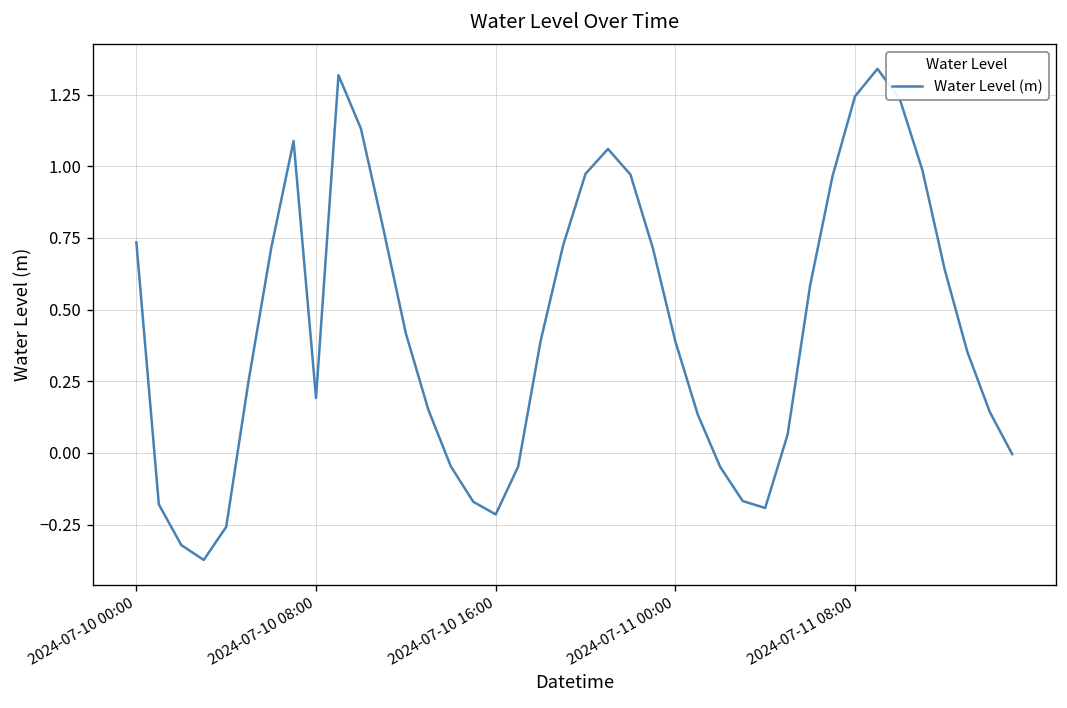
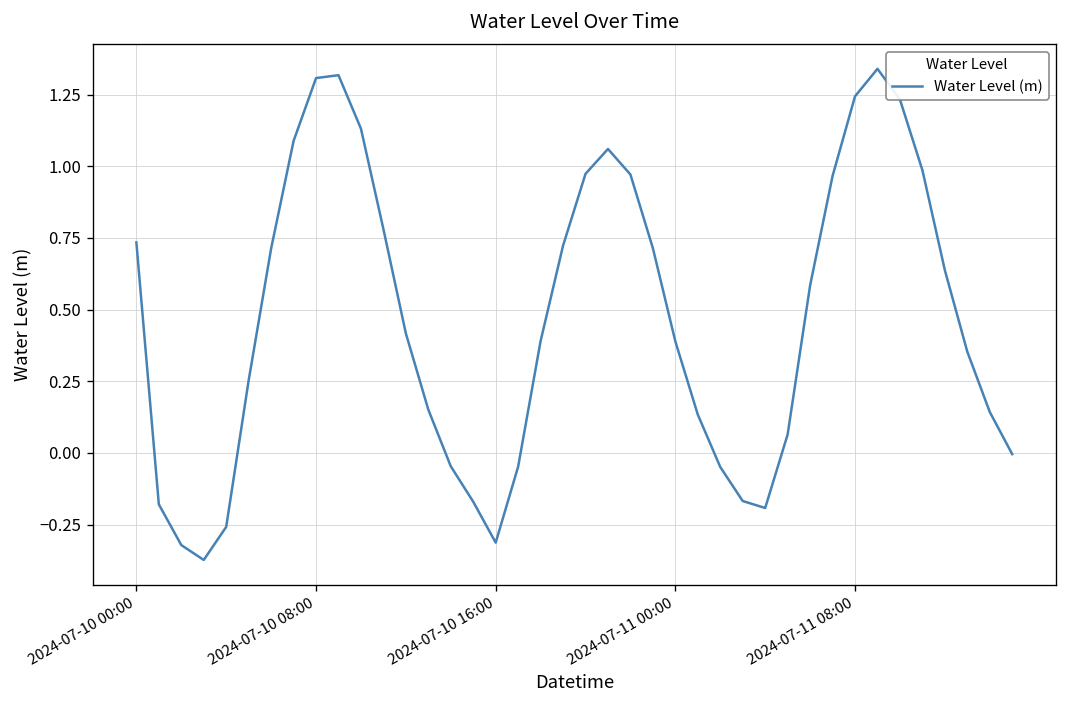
  {
    "2024-07-10 00:00": 0.73,
-   "2024-07-10 08:00": 0.19,
-   "2024-07-10 16:00": -0.21,
+   "2024-07-10 08:00": 1.31,
+   "2024-07-10 16:00": -0.31,
    "2024-07-11 00:00": 0.39,
    "2024-07-11 08:00": 1.24
  }
